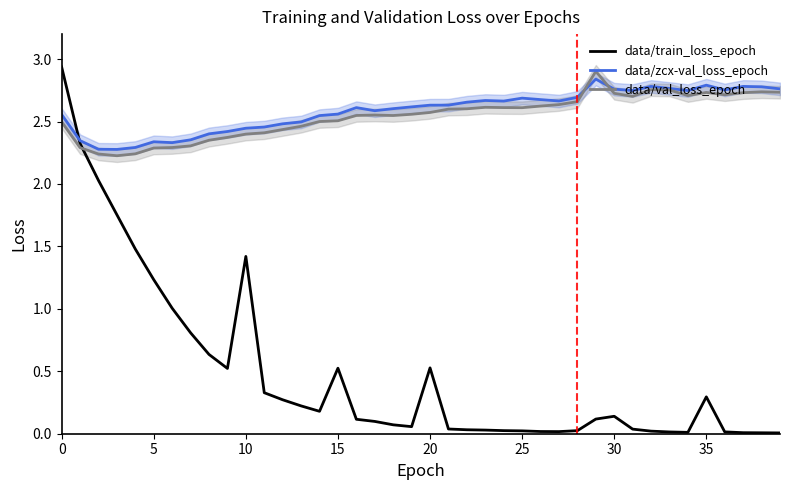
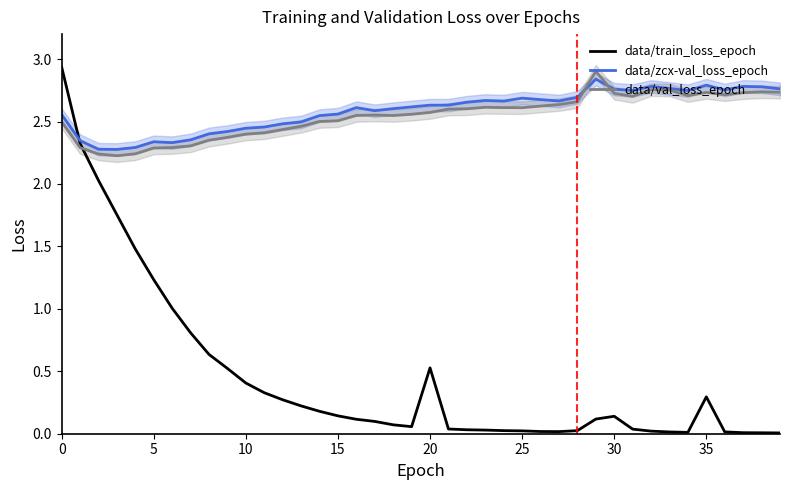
  {
    "data/train_loss_epoch": {
      "0": 2.94,
      "5": 1.23,
-     "10": 1.42,
-     "15": 0.52,
+     "10": 0.41,
+     "15": 0.14,
      "20": 0.53,
      "25": 0.02,
      "30": 0.14,
      "35": 0.30
    }
  }
